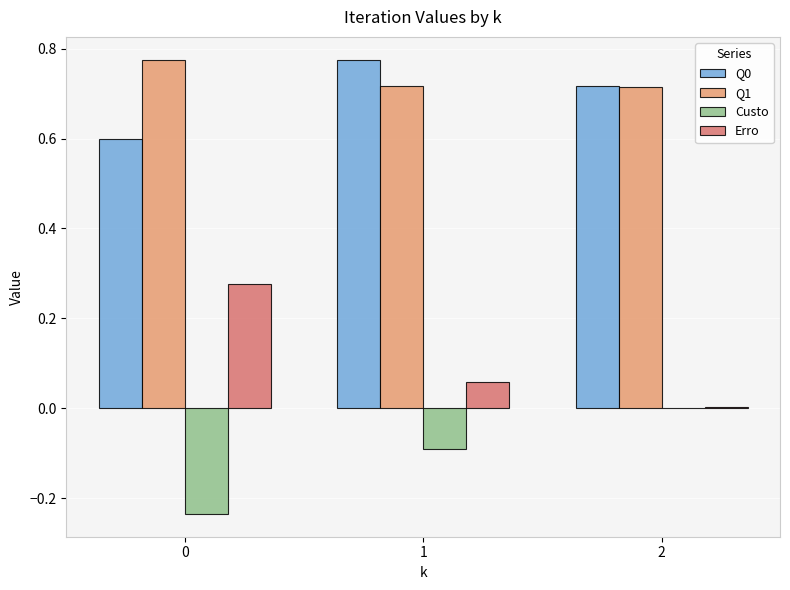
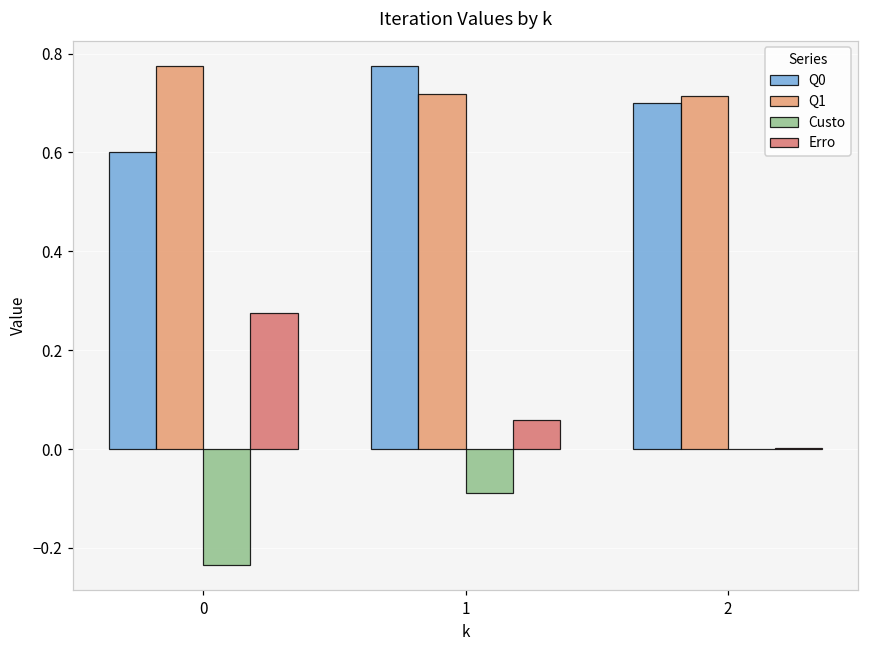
  {
    "Q0": {
      "0": 0.60,
      "1": 0.78,
-     "2": 0.72
+     "2": 0.70
    },
    "Custo": {
      "0": -0.24,
      "1": -0.09
    }
  }
